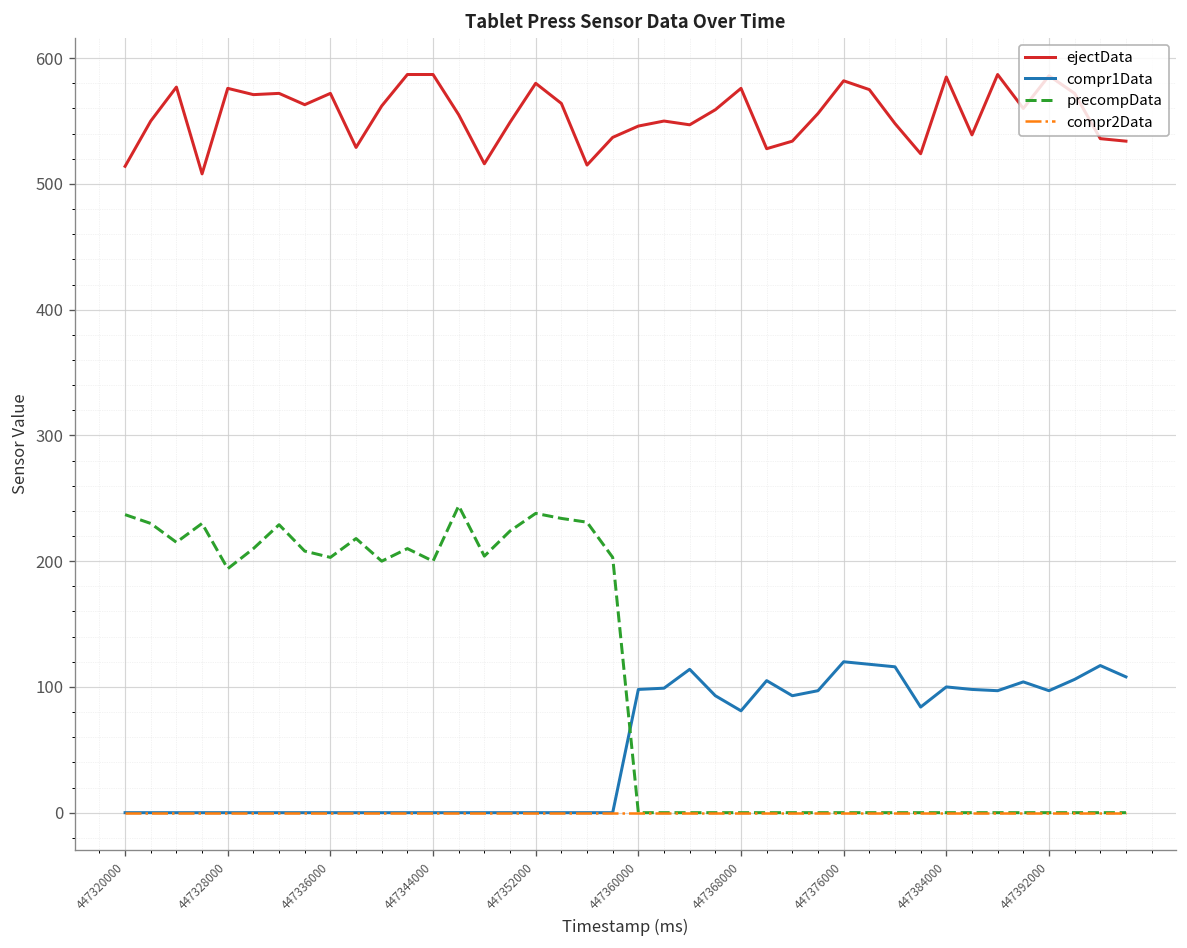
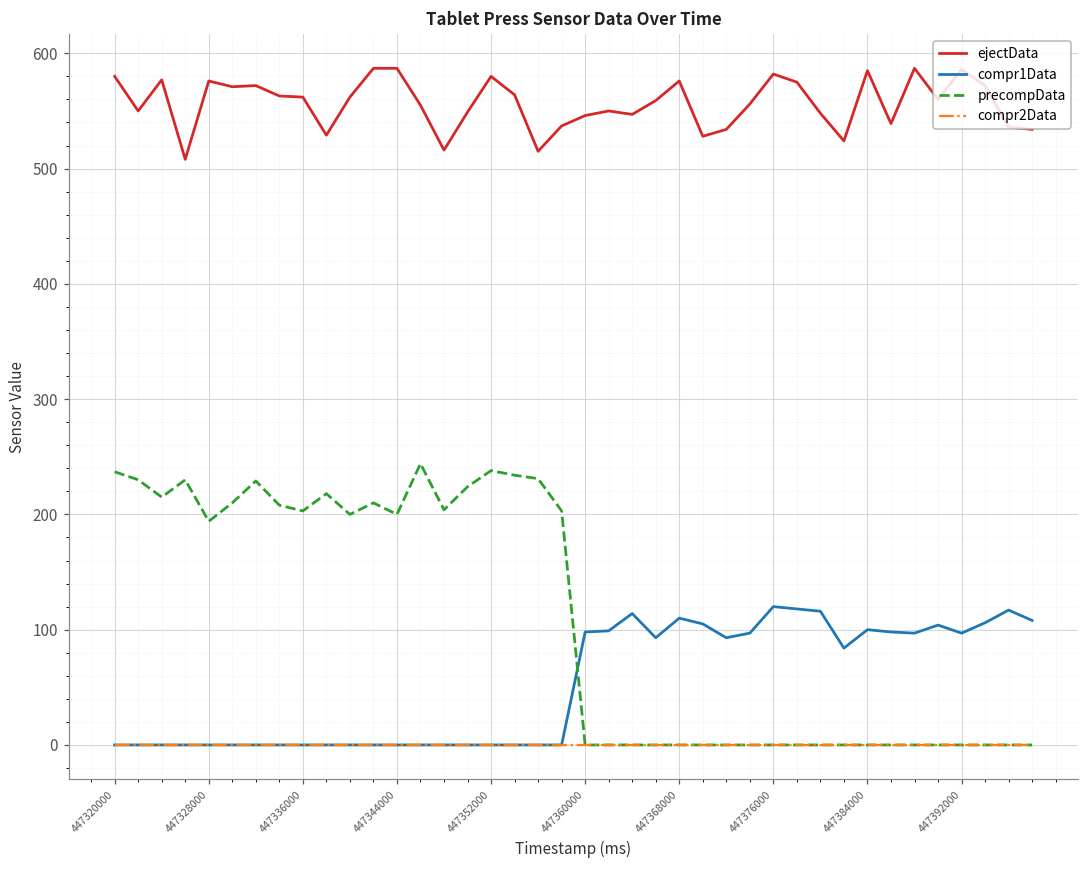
  {
    "ejectData": {
-     "447320000": 514,
+     "447320000": 580,
      "447328000": 576,
-     "447336000": 572,
+     "447336000": 562,
      "447344000": 587,
      "447352000": 580,
      "447360000": 546,
      "447368000": 576,
      "447376000": 582,
      "447384000": 585
    },
    "compr1Data": {
      "447360000": 98,
-     "447368000": 81,
+     "447368000": 110,
      "447376000": 120,
      "447384000": 100,
      "447392000": 97
    },
    "precompData": {
      "447320000": 237,
      "447328000": 194,
      "447336000": 203,
      "447344000": 200,
      "447352000": 238
    }
  }
